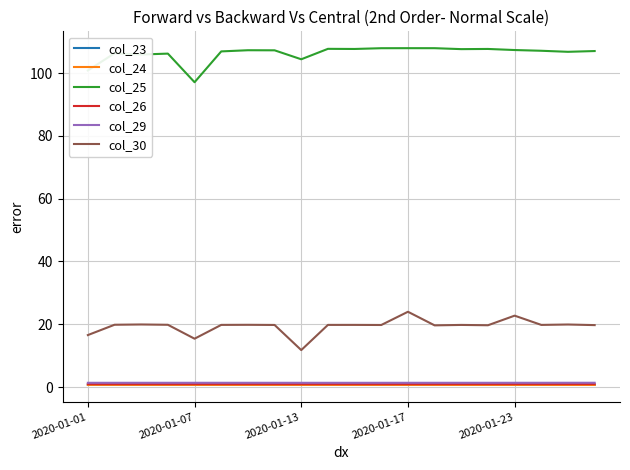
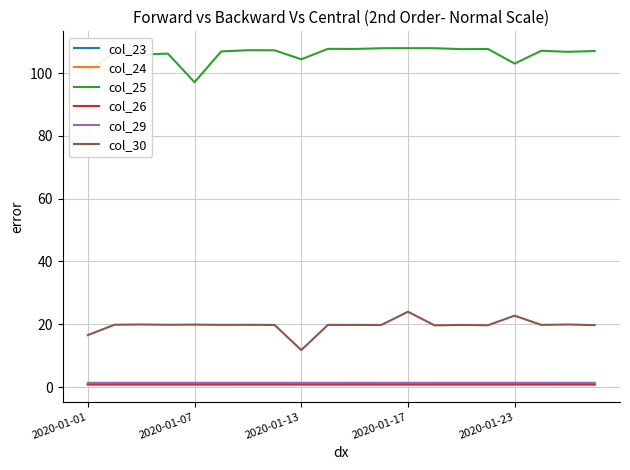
  {
    "col_25": {
      "2020-01-07": 97,
      "2020-01-13": 104,
      "2020-01-17": 108,
-     "2020-01-23": 107
+     "2020-01-23": 103
    },
    "col_30": {
      "2020-01-01": 17,
-     "2020-01-07": 15,
+     "2020-01-07": 20,
      "2020-01-13": 12,
      "2020-01-17": 24,
      "2020-01-23": 23
    }
  }
